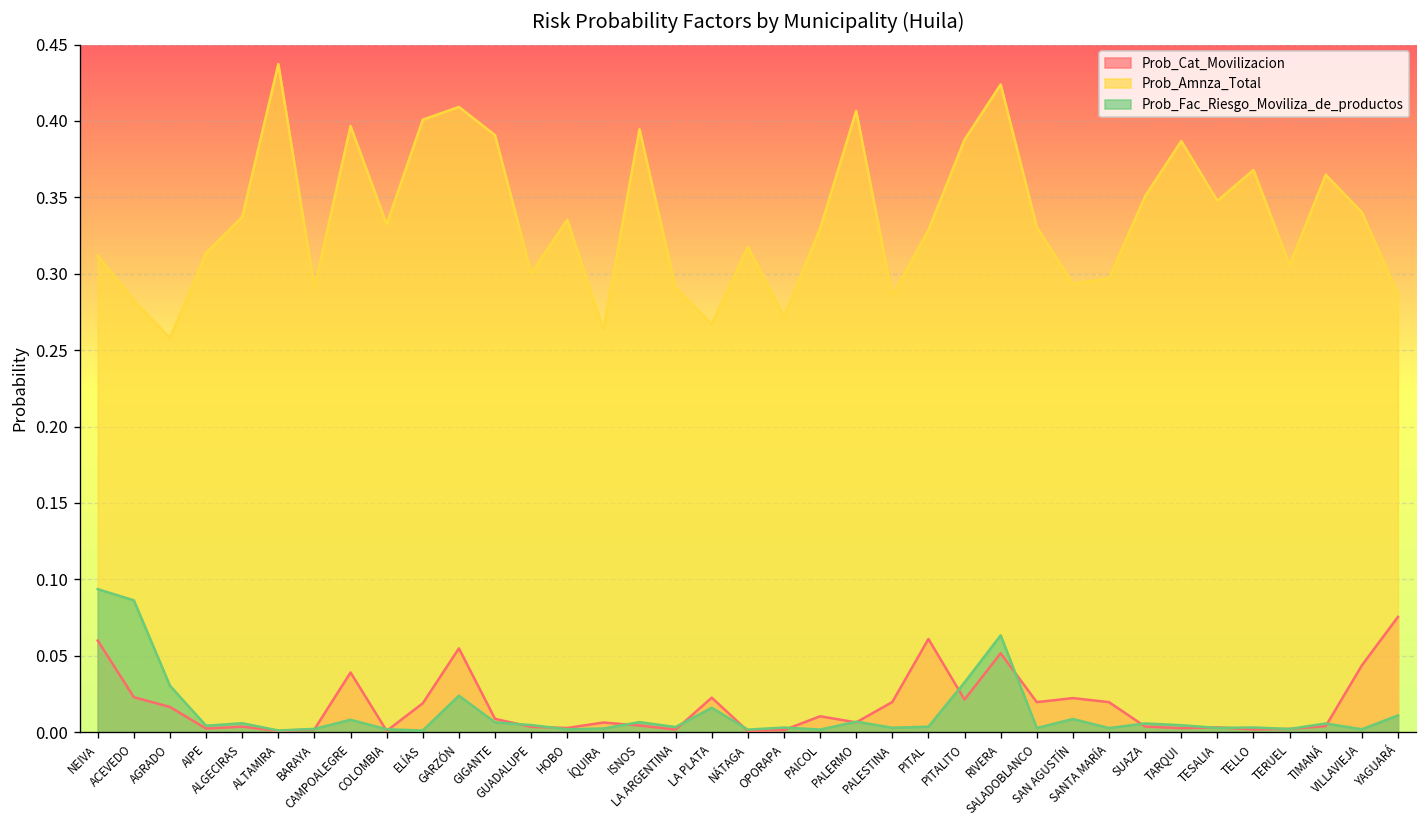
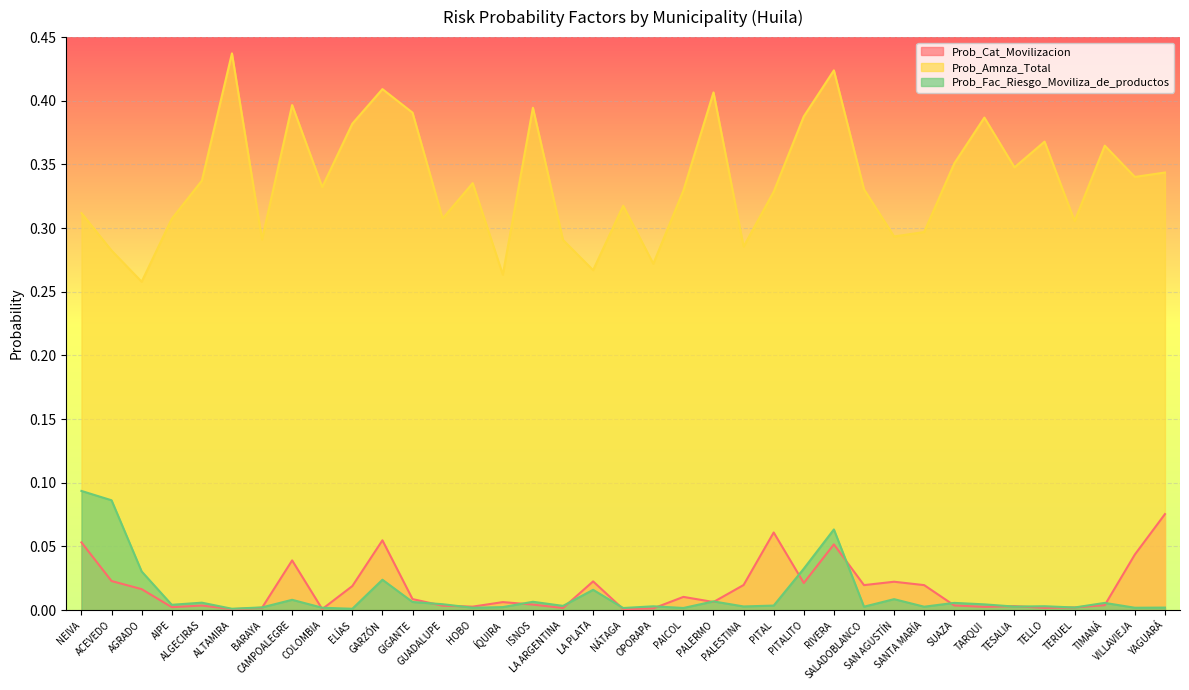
  {
    "Prob_Cat_Movilizacion": {
-     "NEIVA": 0.060,
+     "NEIVA": 0.053,
      "ACEVEDO": 0.023,
      "AGRADO": 0.017,
      "ALGECIRAS": 0.004,
      "CAMPOALEGRE": 0.039,
      "ELÍAS": 0.019,
      "GARZÓN": 0.055,
      "GIGANTE": 0.009,
      "ÍQUIRA": 0.006,
      "ISNOS": 0.004,
      "LA PLATA": 0.023,
      "PAICOL": 0.010,
      "PALESTINA": 0.020,
      "PITAL": 0.061,
      "PITALITO": 0.021,
      "RIVERA": 0.052,
      "SALADOBLANCO": 0.020,
      "SAN AGUSTÍN": 0.022,
      "SANTA MARÍA": 0.020,
      "VILLAVIEJA": 0.044,
      "YAGUARÁ": 0.075
    },
    "Prob_Amnza_Total": {
      "NEIVA": 0.312,
      "ACEVEDO": 0.282,
      "AGRADO": 0.258,
-     "AIPE": 0.314,
+     "AIPE": 0.307,
      "ALGECIRAS": 0.337,
      "ALTAMIRA": 0.437,
      "BARAYA": 0.291,
      "CAMPOALEGRE": 0.397,
      "COLOMBIA": 0.332,
-     "ELÍAS": 0.401,
+     "ELÍAS": 0.382,
      "GARZÓN": 0.409,
      "GIGANTE": 0.391,
-     "GUADALUPE": 0.300,
+     "GUADALUPE": 0.308,
      "HOBO": 0.335,
      "ÍQUIRA": 0.263,
      "ISNOS": 0.395,
      "LA ARGENTINA": 0.291,
      "LA PLATA": 0.267,
      "NÁTAGA": 0.318,
      "OPORAPA": 0.272,
      "PAICOL": 0.330,
      "PALERMO": 0.407,
      "PALESTINA": 0.286,
      "PITAL": 0.329,
      "PITALITO": 0.388,
      "RIVERA": 0.424,
      "SALADOBLANCO": 0.331,
      "SAN AGUSTÍN": 0.293,
      "SANTA MARÍA": 0.297,
      "SUAZA": 0.351,
      "TARQUI": 0.387,
      "TESALIA": 0.348,
      "TELLO": 0.368,
      "TERUEL": 0.306,
      "TIMANÁ": 0.365,
      "VILLAVIEJA": 0.340,
-     "YAGUARÁ": 0.286
+     "YAGUARÁ": 0.344
    },
    "Prob_Fac_Riesgo_Moviliza_de_productos": {
      "NEIVA": 0.094,
      "ACEVEDO": 0.086,
      "AGRADO": 0.030,
      "ALGECIRAS": 0.006,
      "CAMPOALEGRE": 0.008,
      "ELÍAS": 0.001,
      "GARZÓN": 0.024,
      "GIGANTE": 0.006,
      "ÍQUIRA": 0.002,
      "ISNOS": 0.007,
      "LA PLATA": 0.016,
      "PAICOL": 0.002,
      "PALESTINA": 0.003,
      "PITAL": 0.004,
      "PITALITO": 0.033,
      "RIVERA": 0.063,
      "SALADOBLANCO": 0.003,
      "SAN AGUSTÍN": 0.009,
      "SANTA MARÍA": 0.003,
      "VILLAVIEJA": 0.002,
-     "YAGUARÁ": 0.011
+     "YAGUARÁ": 0.002
    }
  }
